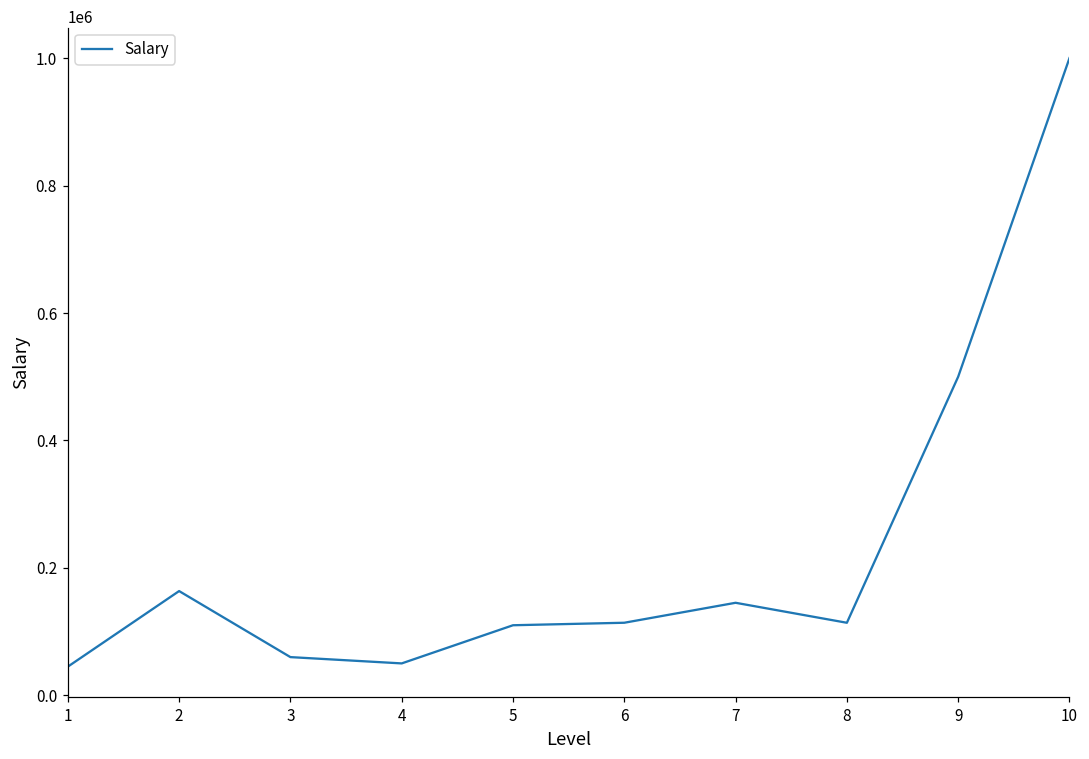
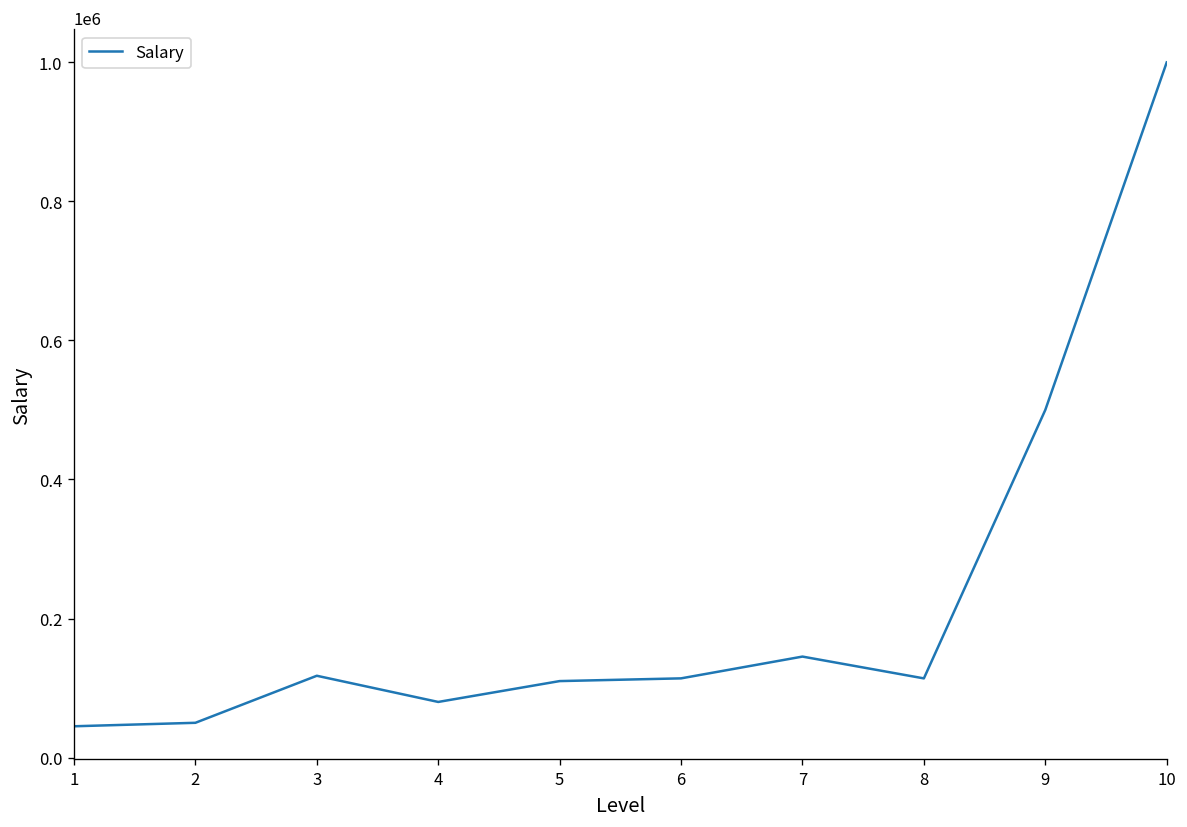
  {
    "1": 50000,
-   "2": 160000,
-   "3": 60000,
-   "4": 50000,
+   "2": 50000,
+   "3": 120000,
+   "4": 80000,
    "5": 110000,
    "6": 110000,
    "7": 150000,
    "8": 110000,
    "9": 500000,
    "10": 1000000
  }
